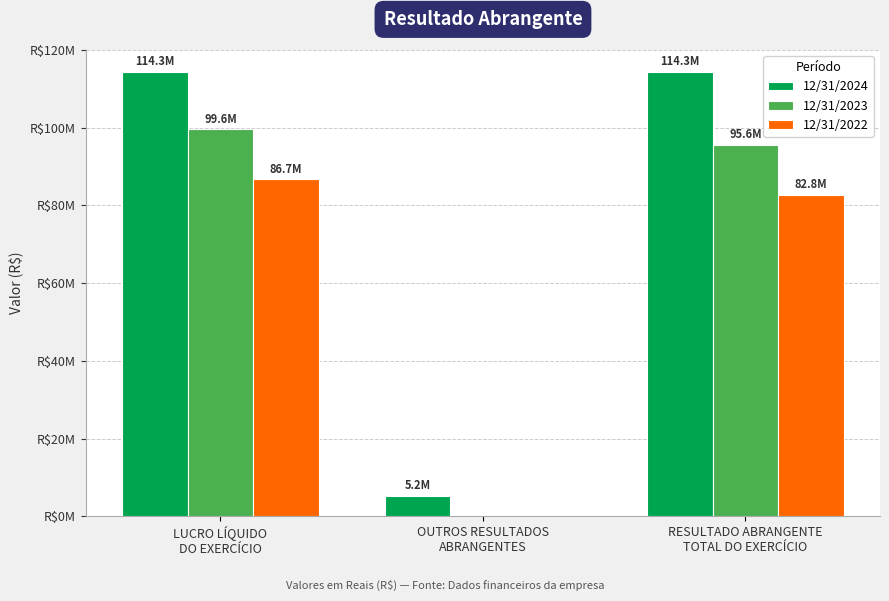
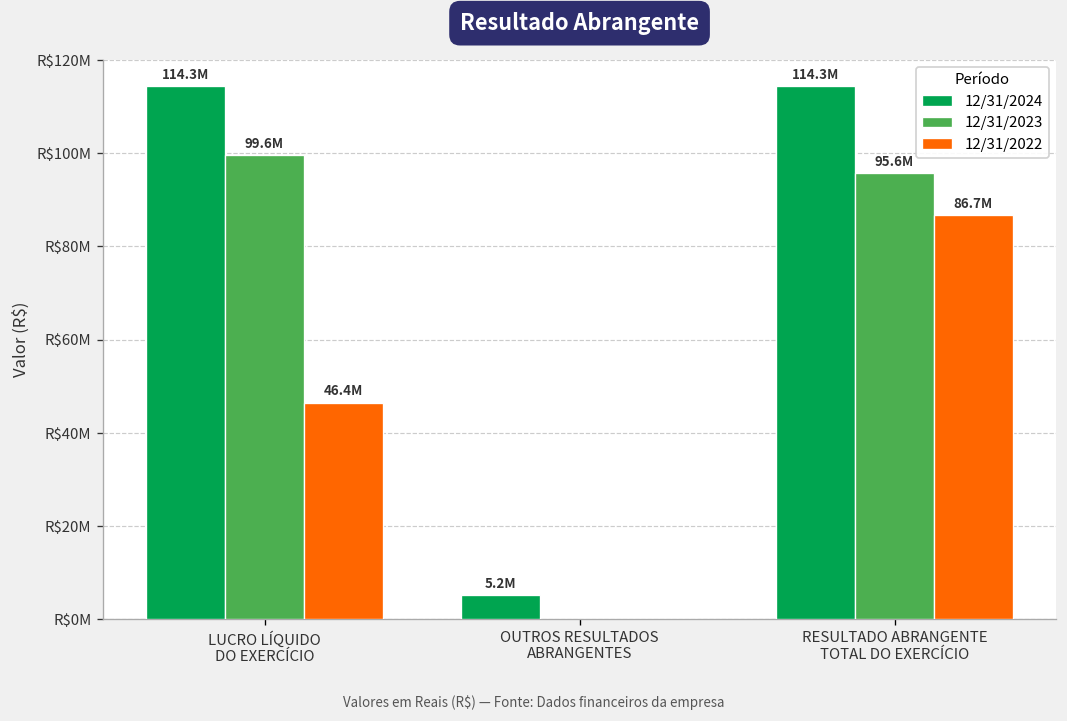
  {
    "12/31/2024": {
      "LUCRO LÍQUIDO DO EXERCÍCIO": "114.3M",
      "OUTROS RESULTADOS ABRANGENTES": "5.2M",
      "RESULTADO ABRANGENTE TOTAL DO EXERCÍCIO": "114.3M"
    },
    "12/31/2023": {
      "LUCRO LÍQUIDO DO EXERCÍCIO": "99.6M",
      "RESULTADO ABRANGENTE TOTAL DO EXERCÍCIO": "95.6M"
    },
    "12/31/2022": {
-     "LUCRO LÍQUIDO DO EXERCÍCIO": "86.7M",
-     "RESULTADO ABRANGENTE TOTAL DO EXERCÍCIO": "82.8M"
+     "LUCRO LÍQUIDO DO EXERCÍCIO": "46.4M",
+     "RESULTADO ABRANGENTE TOTAL DO EXERCÍCIO": "86.7M"
    }
  }
